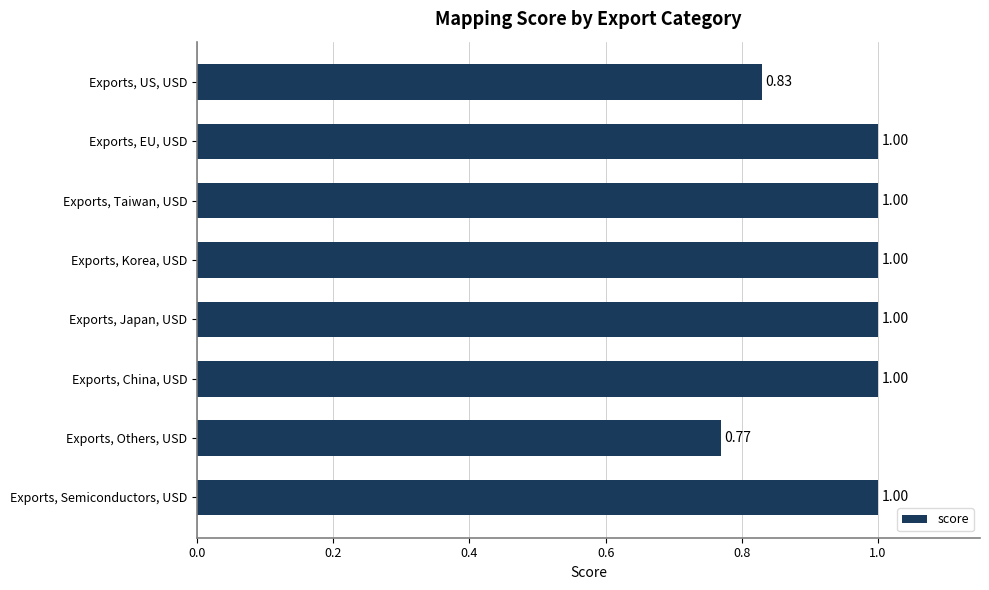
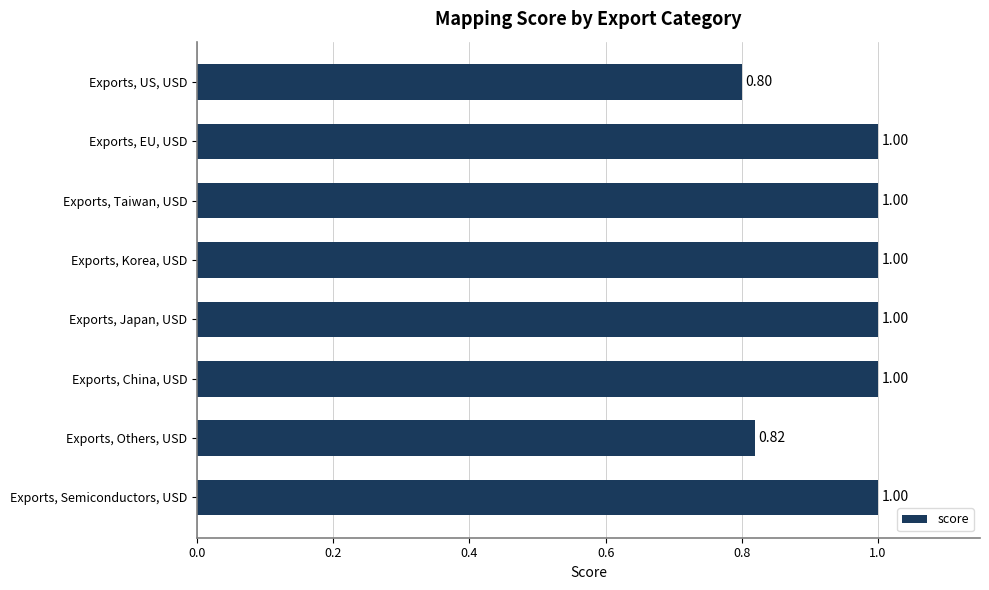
  {
-   "Exports, US, USD": 0.83,
+   "Exports, US, USD": 0.80,
    "Exports, EU, USD": 1.00,
    "Exports, Taiwan, USD": 1.00,
    "Exports, Korea, USD": 1.00,
    "Exports, Japan, USD": 1.00,
    "Exports, China, USD": 1.00,
-   "Exports, Others, USD": 0.77,
+   "Exports, Others, USD": 0.82,
    "Exports, Semiconductors, USD": 1.00
  }
